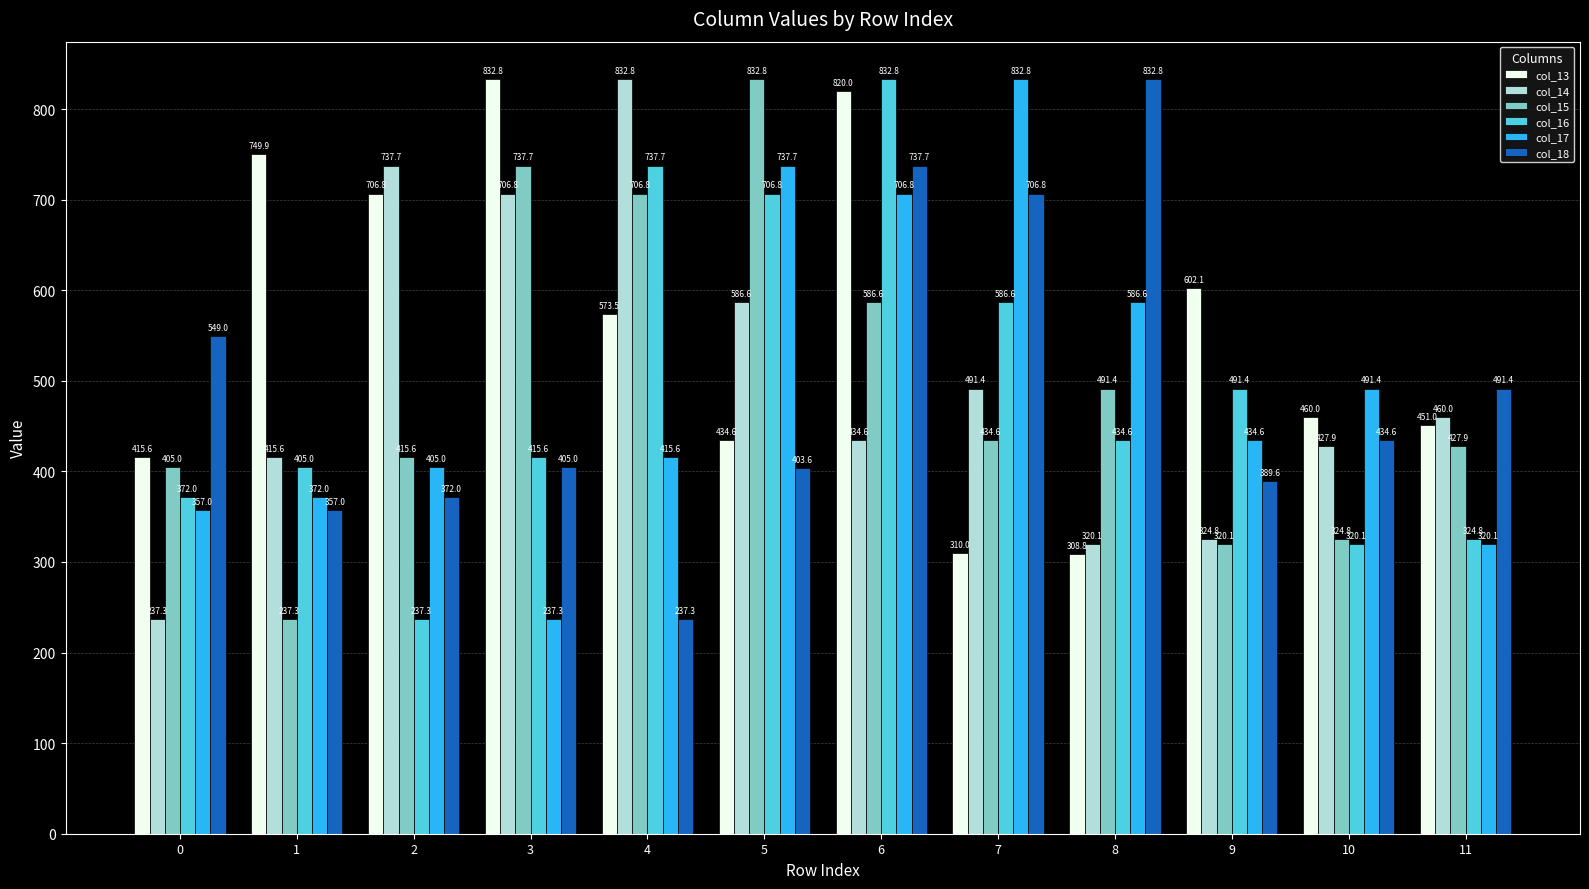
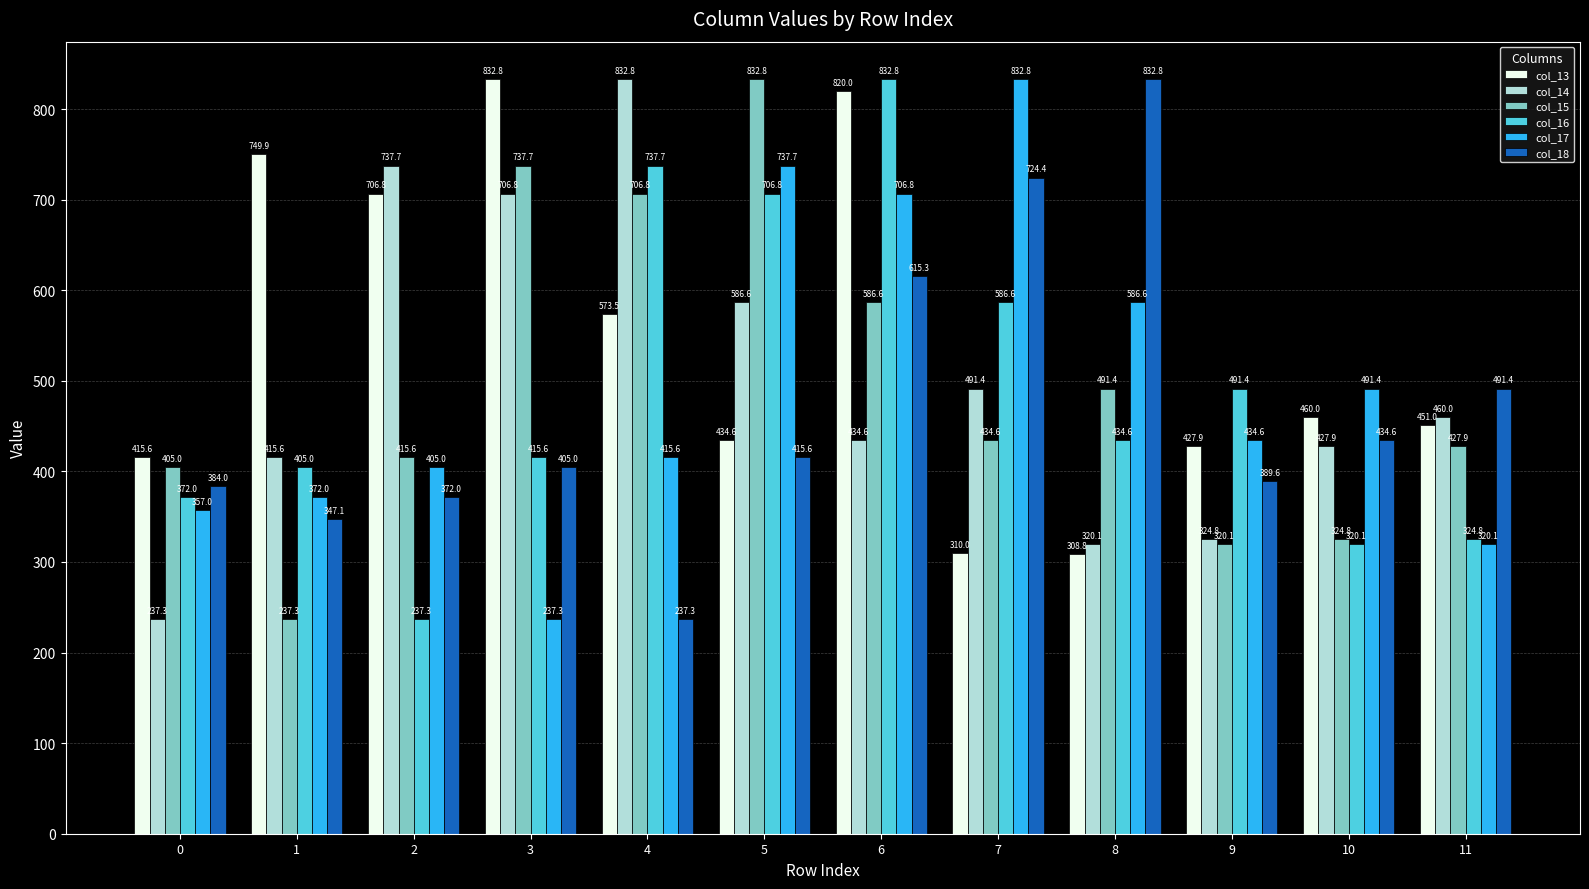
  {
    "col_13": {
      "0": 415.6,
      "1": 749.9,
      "2": 706.8,
      "3": 832.8,
      "4": 573.5,
      "5": 434.6,
      "6": 820.0,
      "7": 310.0,
      "8": 308.8,
-     "9": 602.1,
+     "9": 427.9,
      "10": 460.0,
      "11": 451.0
    },
    "col_18": {
-     "0": 549.0,
-     "1": 357.0,
+     "0": 384.0,
+     "1": 347.1,
      "2": 372.0,
      "3": 405.0,
      "4": 237.3,
-     "5": 403.6,
-     "6": 737.7,
-     "7": 706.8,
+     "5": 415.6,
+     "6": 615.3,
+     "7": 724.4,
      "8": 832.8,
      "9": 389.6,
      "10": 434.6,
      "11": 491.4
    }
  }
